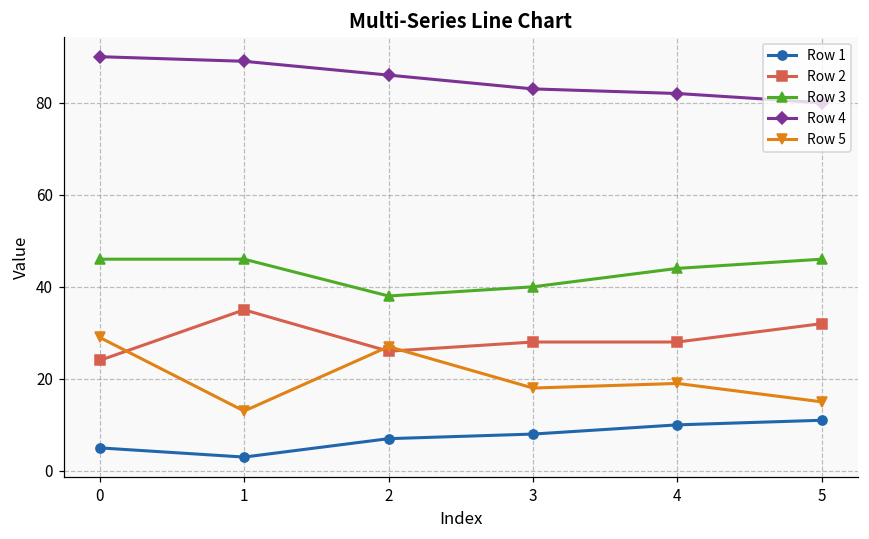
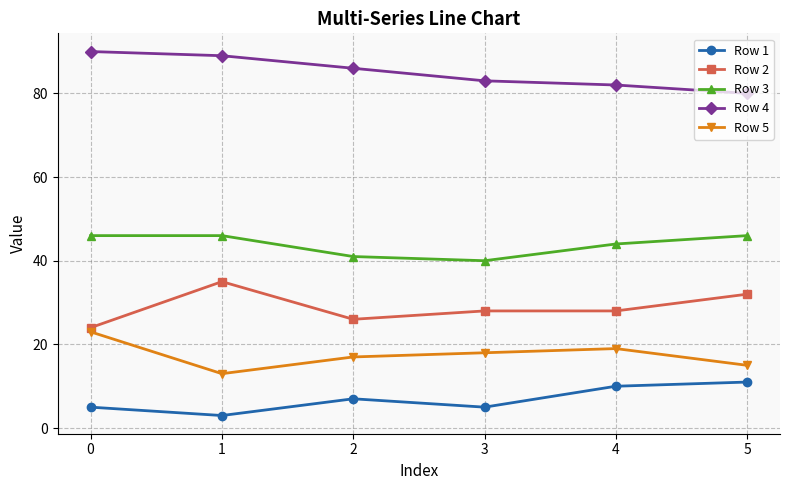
  {
    "Row 1": {
      "0": 5,
      "1": 3,
      "2": 7,
-     "3": 8,
+     "3": 5,
      "4": 10,
      "5": 11
    },
    "Row 2": {
      "0": 24,
      "1": 35,
      "2": 26,
      "3": 28,
      "4": 28,
      "5": 32
    },
    "Row 3": {
      "0": 46,
      "1": 46,
-     "2": 38,
+     "2": 41,
      "3": 40,
      "4": 44,
      "5": 46
    },
    "Row 4": {
      "0": 90,
      "1": 89,
      "2": 86,
      "3": 83,
      "4": 82
    },
    "Row 5": {
-     "0": 29,
+     "0": 23,
      "1": 13,
-     "2": 27,
+     "2": 17,
      "3": 18,
      "4": 19,
      "5": 15
    }
  }
